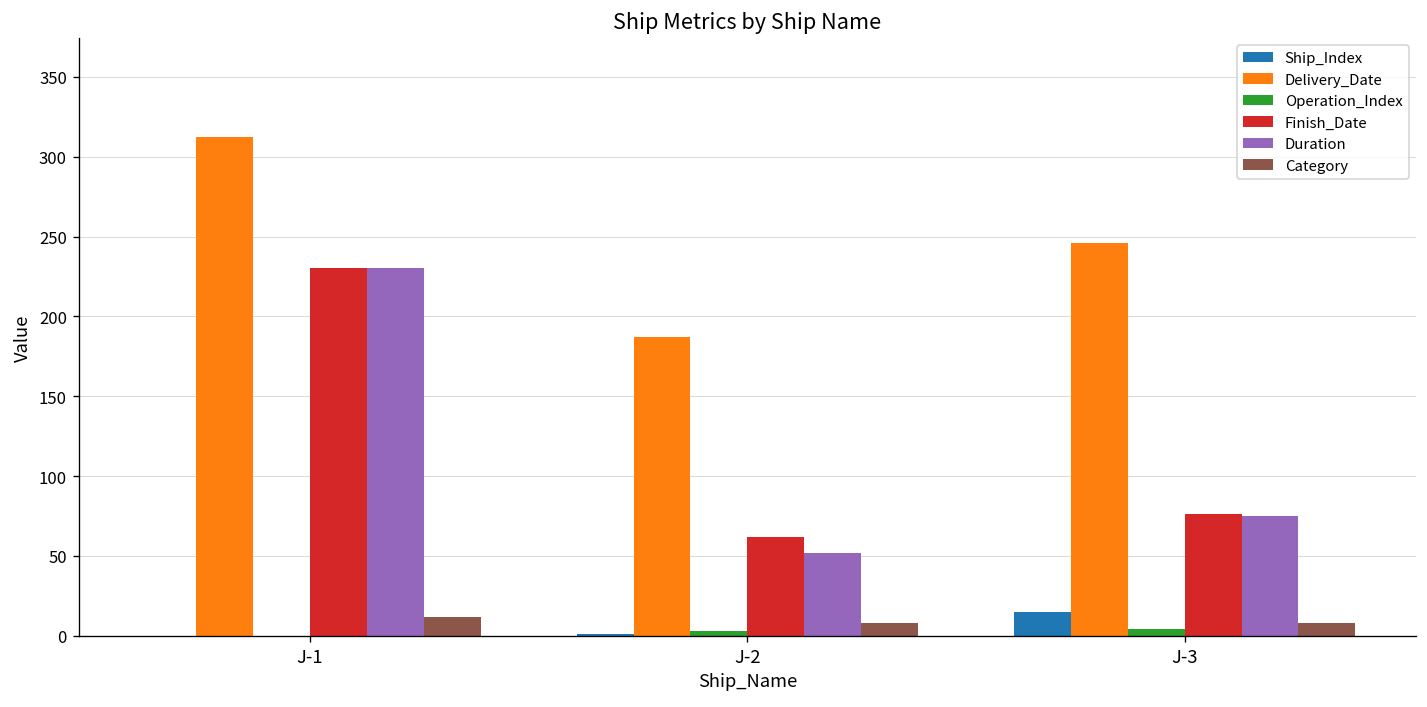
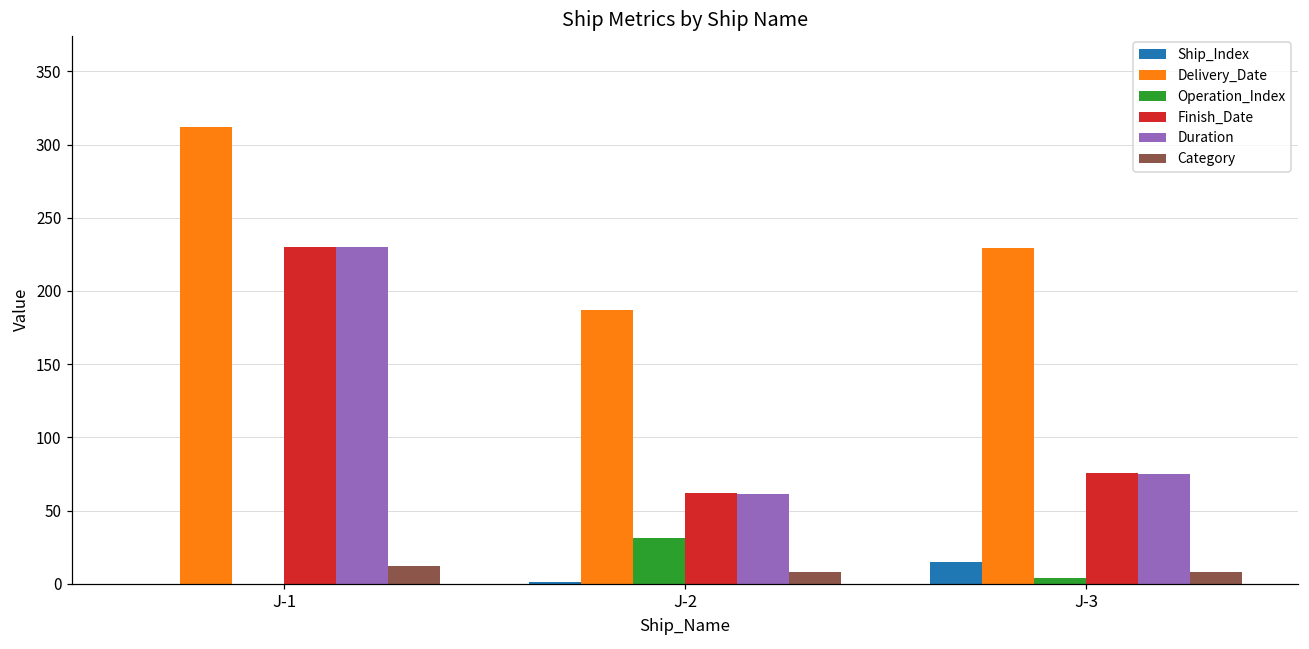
  {
    "Ship_Index": {
      "J-1": 0,
      "J-3": 15
    },
    "Delivery_Date": {
      "J-1": 312,
      "J-2": 187,
-     "J-3": 246
+     "J-3": 229
    },
    "Operation_Index": {
      "J-1": 0,
-     "J-2": 3,
+     "J-2": 31,
      "J-3": 4
    },
    "Finish_Date": {
      "J-1": 230,
      "J-2": 62,
      "J-3": 76
    },
    "Duration": {
      "J-1": 230,
-     "J-2": 52,
+     "J-2": 61,
      "J-3": 75
    },
    "Category": {
      "J-1": 12,
      "J-2": 8,
      "J-3": 8
    }
  }
